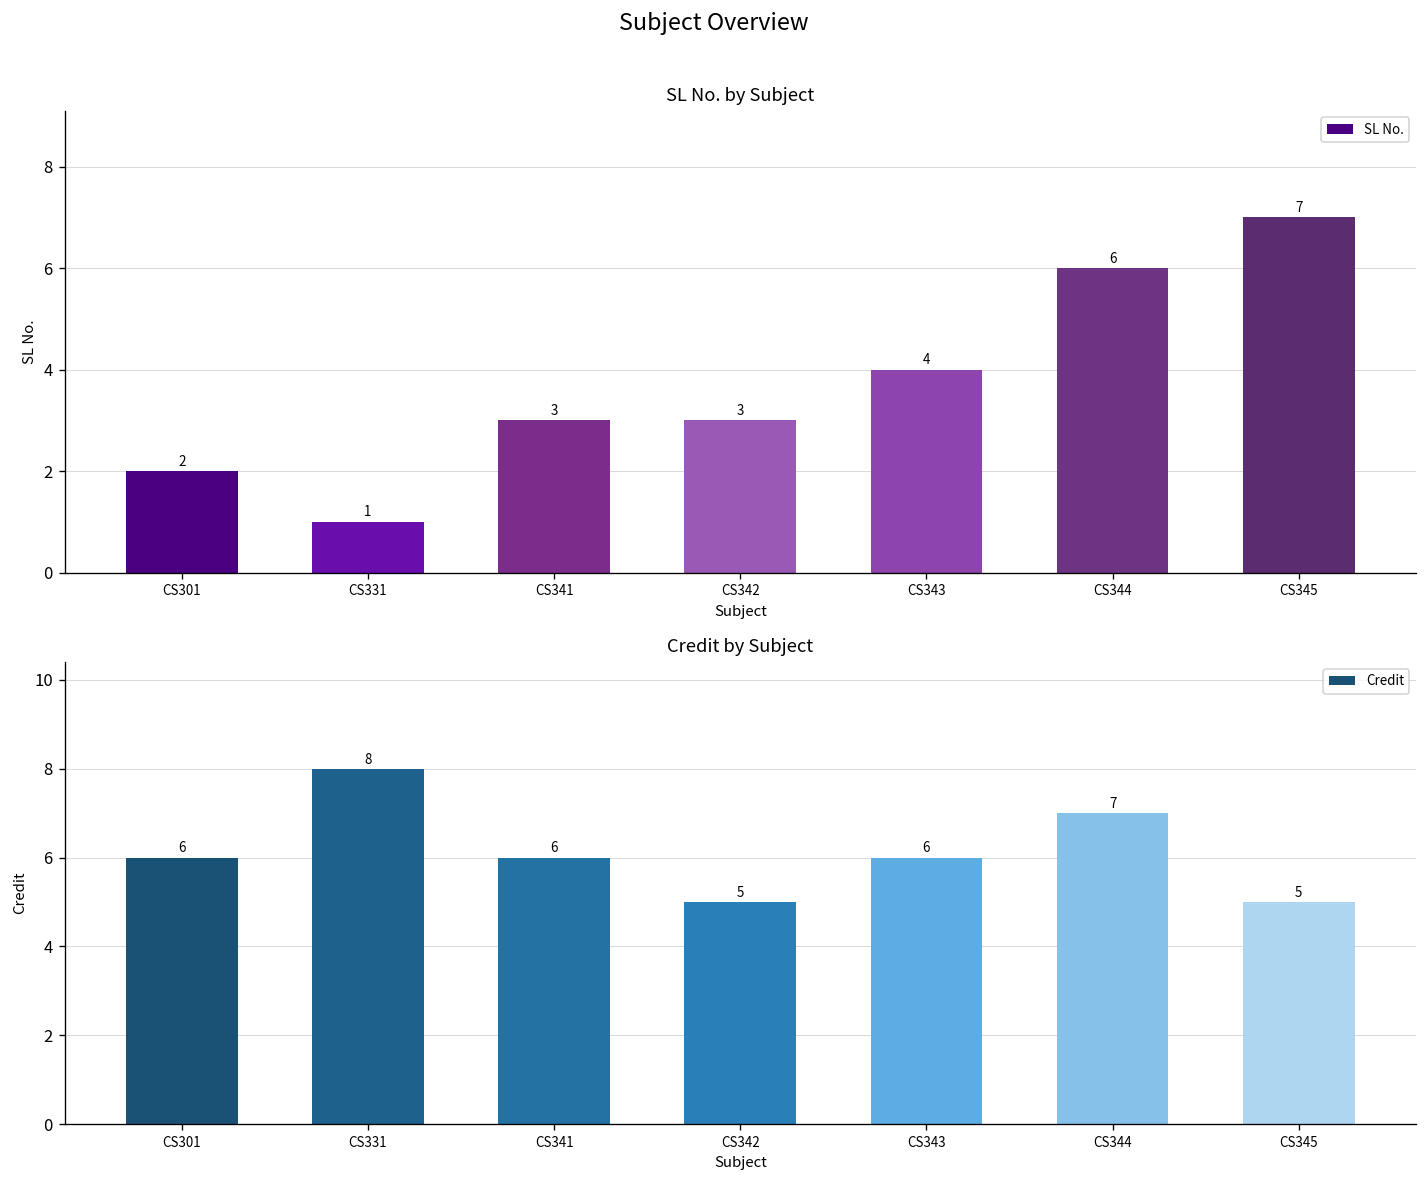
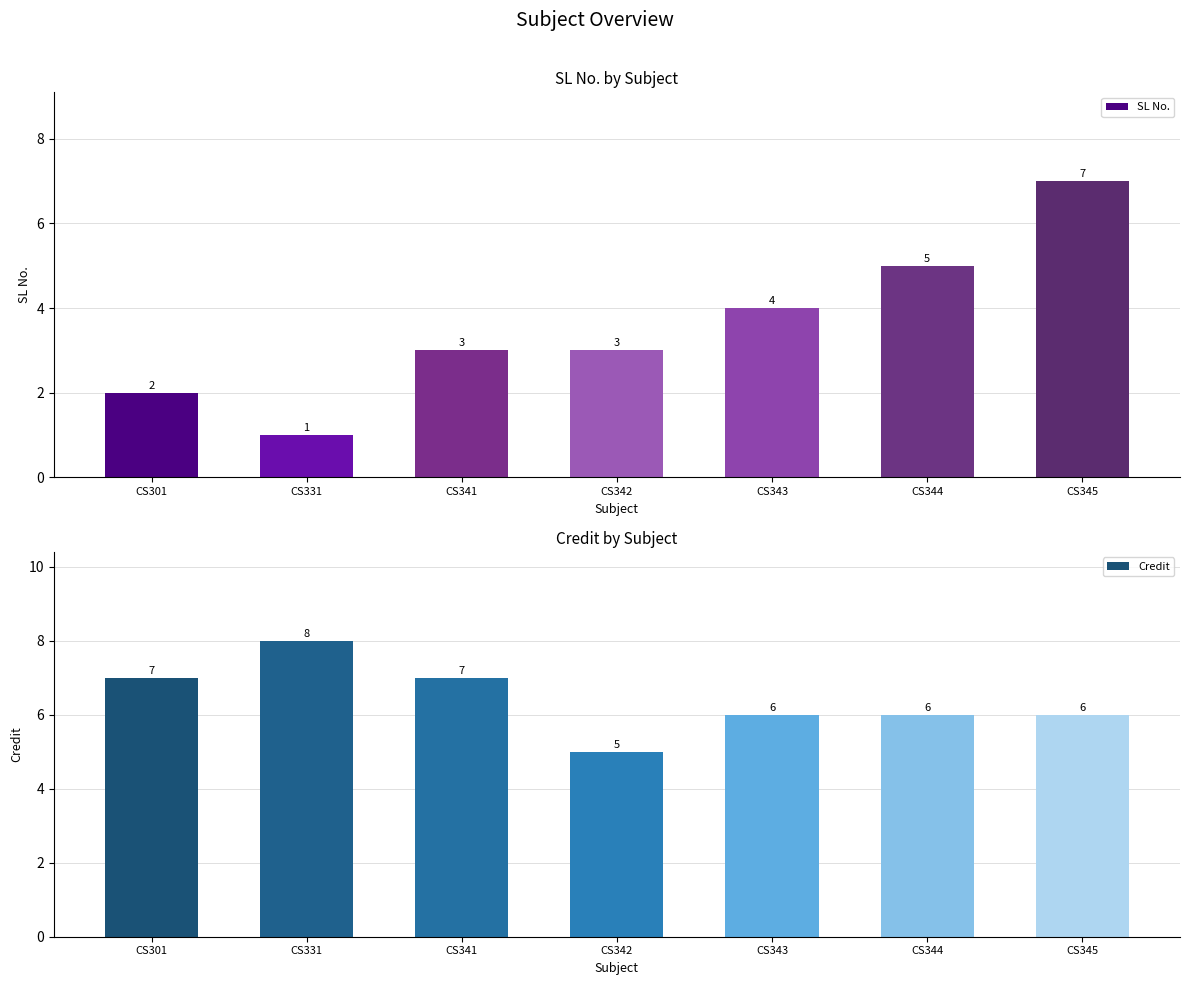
  {
    "SL No. by Subject": {
      "CS301": 2,
      "CS331": 1,
      "CS341": 3,
      "CS342": 3,
      "CS343": 4,
-     "CS344": 6,
+     "CS344": 5,
      "CS345": 7
    },
    "Credit by Subject": {
-     "CS301": 6,
+     "CS301": 7,
      "CS331": 8,
-     "CS341": 6,
+     "CS341": 7,
      "CS342": 5,
      "CS343": 6,
-     "CS344": 7,
-     "CS345": 5
+     "CS344": 6,
+     "CS345": 6
    }
  }
